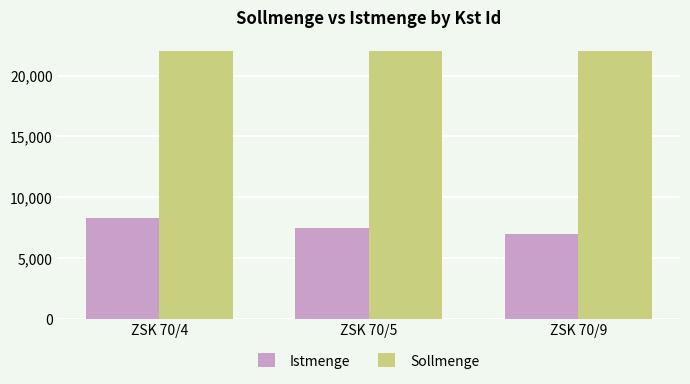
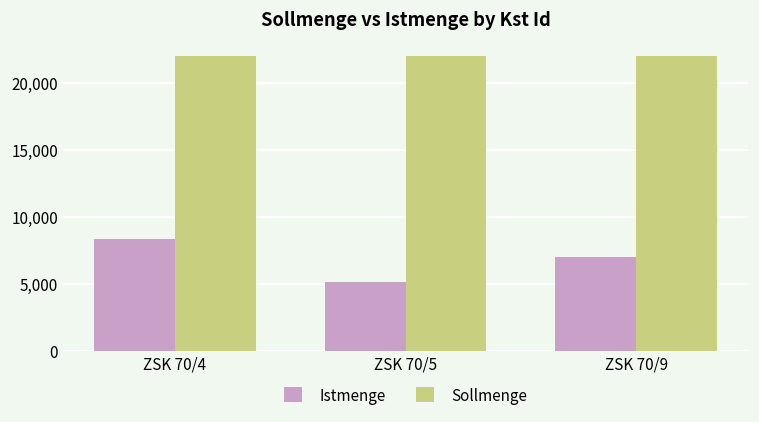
  {
    "Istmenge": {
      "ZSK 70/4": "8,300",
-     "ZSK 70/5": "7,500",
+     "ZSK 70/5": "5,100",
      "ZSK 70/9": "7,000"
    },
    "Sollmenge": {
      "ZSK 70/4": "22,000",
      "ZSK 70/5": "22,000",
      "ZSK 70/9": "22,000"
    }
  }
